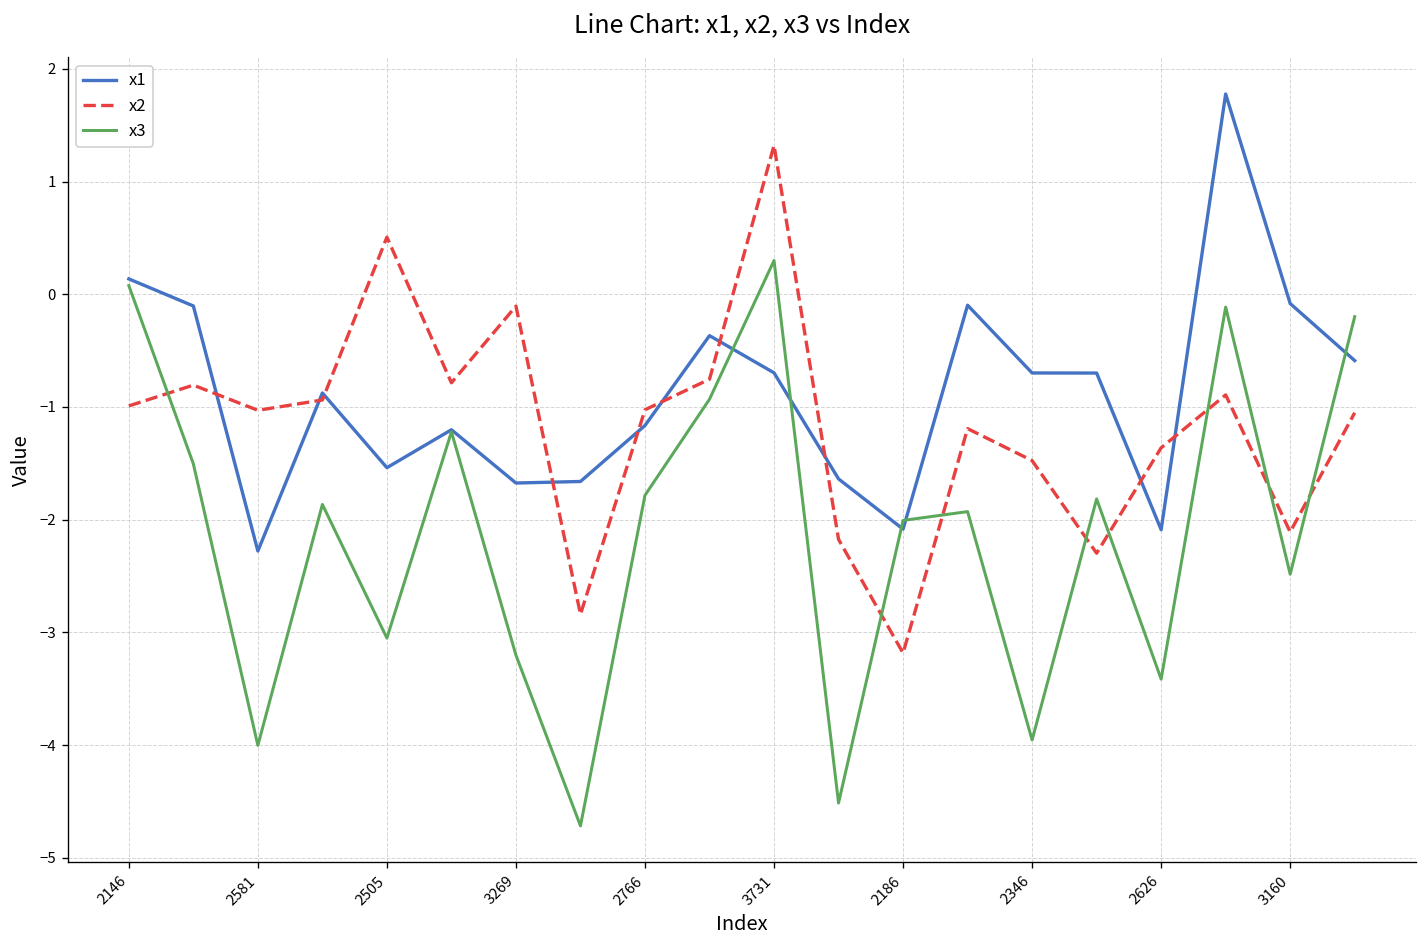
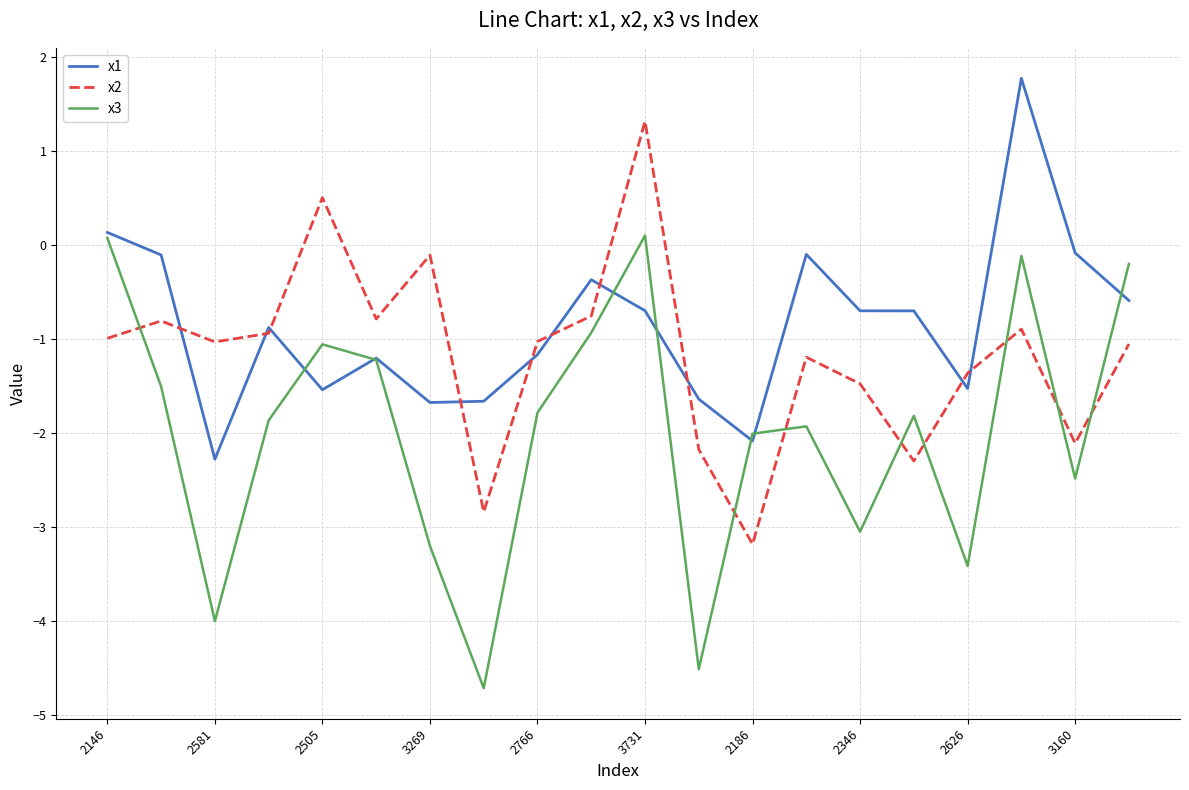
  {
    "x1": {
      "2146": 0.1,
      "2581": -2.3,
      "2505": -1.5,
      "3269": -1.7,
      "2766": -1.2,
      "3731": -0.7,
      "2186": -2.1,
      "2346": -0.7,
-     "2626": -2.1,
+     "2626": -1.5,
      "3160": -0.1
    },
    "x2": {
      "2146": -1.0,
      "2581": -1.0,
      "2505": 0.5,
      "3269": -0.1,
      "2766": -1.0,
      "3731": 1.3,
      "2186": -3.2,
      "2346": -1.5,
      "2626": -1.4,
      "3160": -2.1
    },
    "x3": {
      "2146": 0.1,
      "2581": -4.0,
-     "2505": -3.1,
+     "2505": -1.1,
      "3269": -3.2,
      "2766": -1.8,
-     "3731": 0.3,
+     "3731": 0.1,
      "2186": -2.0,
-     "2346": -4.0,
+     "2346": -3.0,
      "2626": -3.4,
      "3160": -2.5
    }
  }
